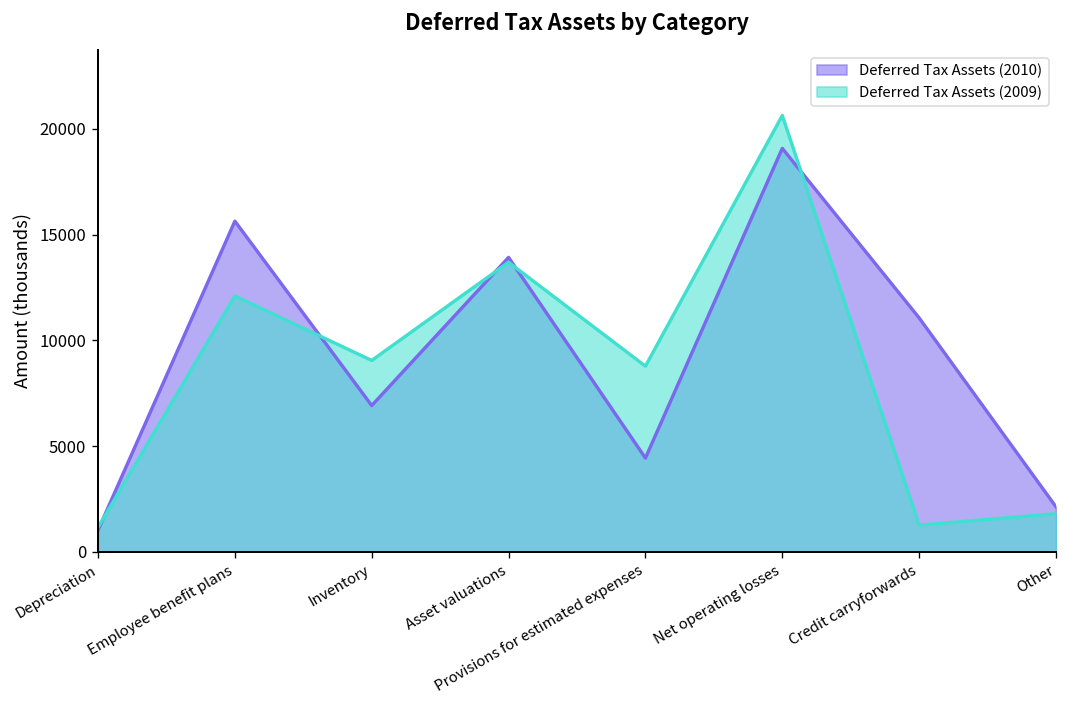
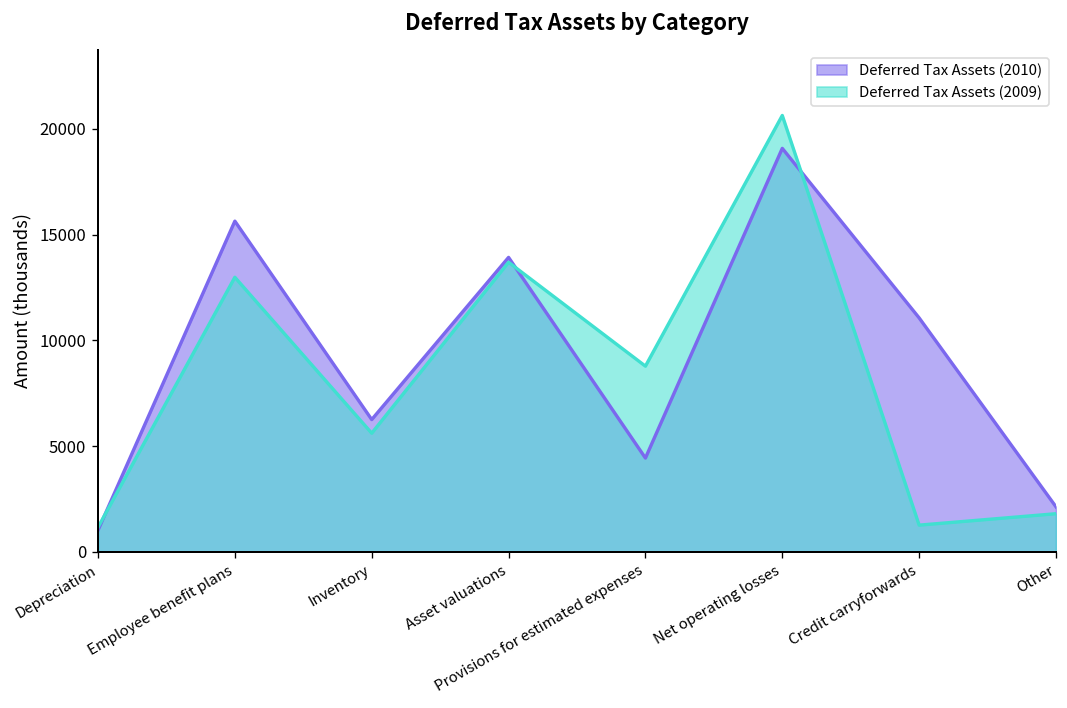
  {
    "Deferred Tax Assets (2010)": {
      "Employee benefit plans": 15600,
-     "Inventory": 6900,
+     "Inventory": 6300,
      "Asset valuations": 13900,
      "Provisions for estimated expenses": 4400,
      "Net operating losses": 19100,
      "Credit carryforwards": 11100,
      "Other": 2100
    },
    "Deferred Tax Assets (2009)": {
-     "Employee benefit plans": 12100,
-     "Inventory": 9100,
+     "Employee benefit plans": 13000,
+     "Inventory": 5600,
      "Asset valuations": 13700,
      "Provisions for estimated expenses": 8800,
      "Net operating losses": 20600,
      "Credit carryforwards": 1300,
      "Other": 1800
    }
  }
